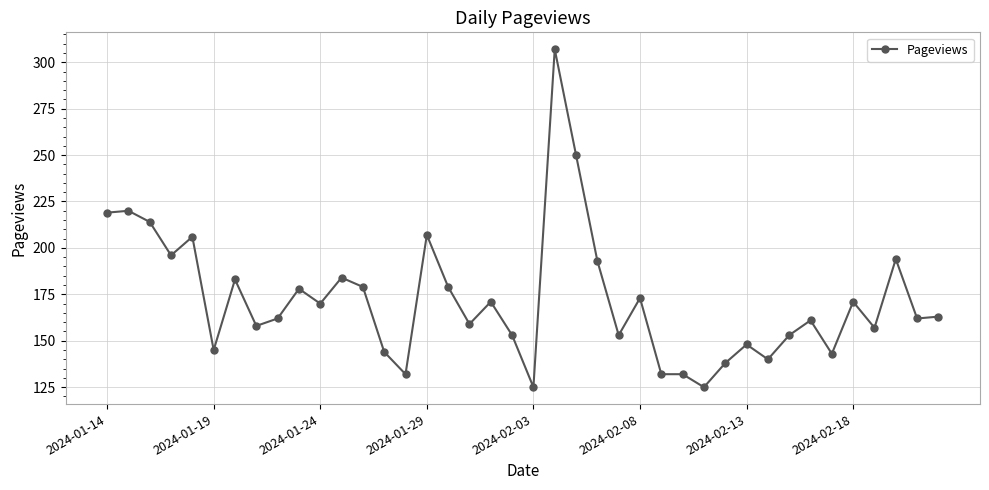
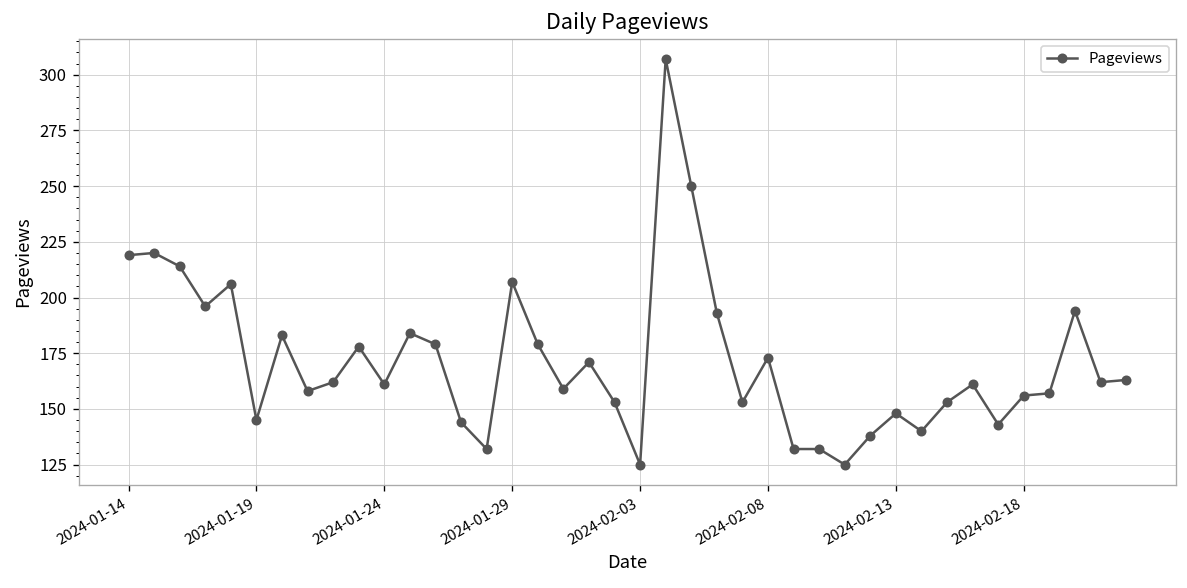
  {
    "2024-01-14": 219,
    "2024-01-19": 145,
-   "2024-01-24": 170,
+   "2024-01-24": 161,
    "2024-01-29": 207,
    "2024-02-03": 125,
    "2024-02-08": 173,
    "2024-02-13": 148,
-   "2024-02-18": 171
+   "2024-02-18": 156
  }
